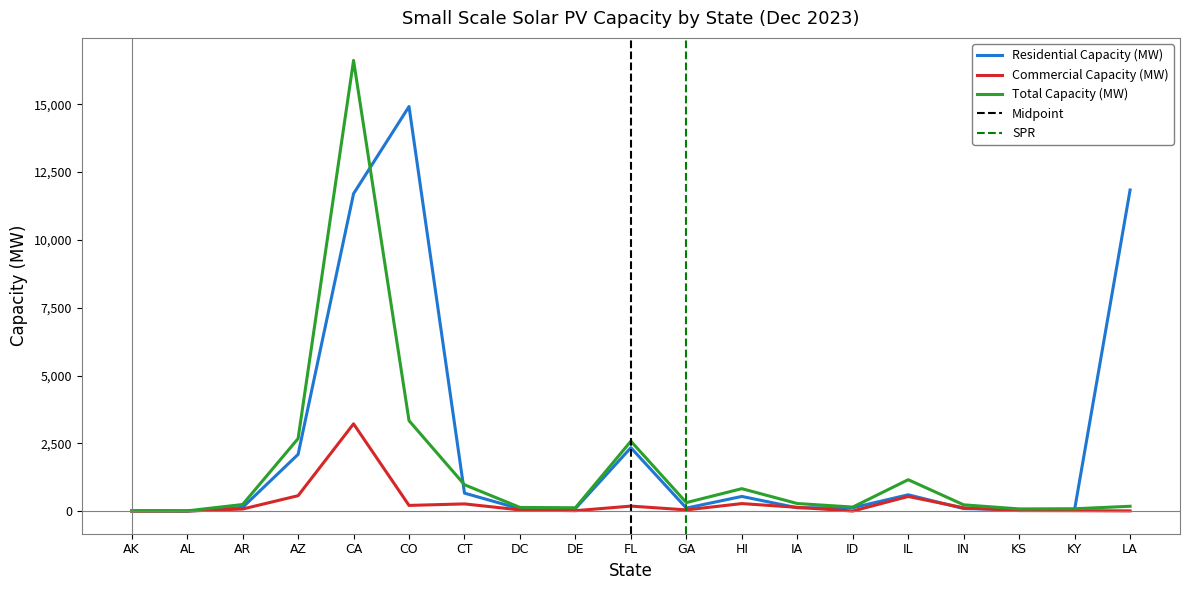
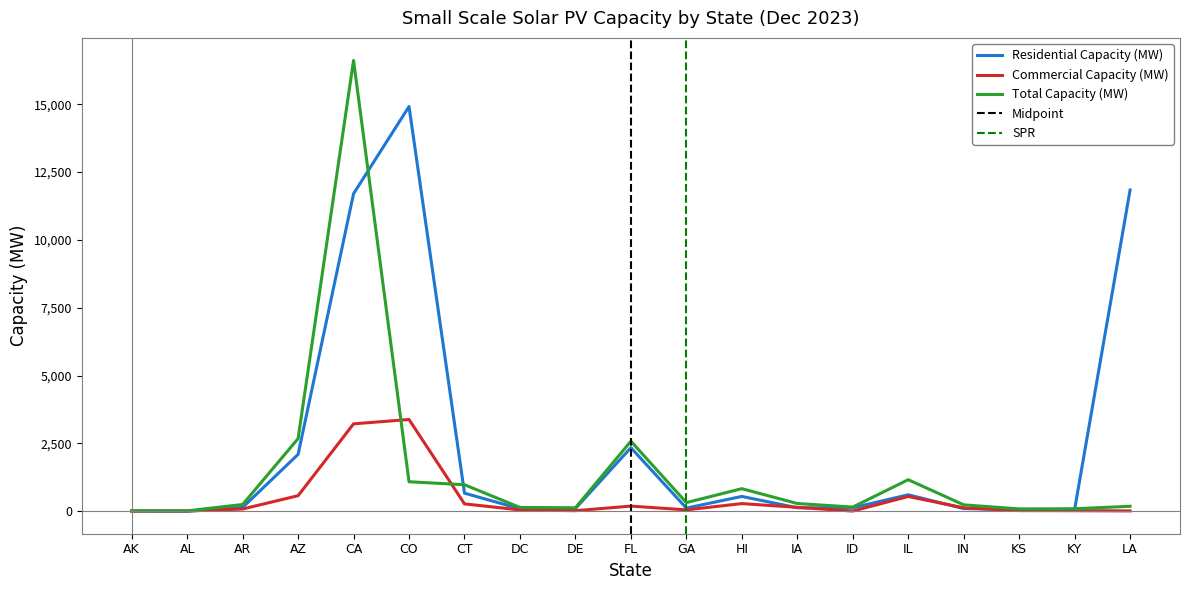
  {
    "Residential Capacity (MW)": {
      "AZ": "2,100",
      "CA": "11,700",
      "CO": "14,900",
      "CT": "700",
      "FL": "2,300",
      "HI": "500",
      "LA": "11,800"
    },
    "Commercial Capacity (MW)": {
      "AZ": "600",
      "CA": "3,200",
-     "CO": "200",
+     "CO": "3,400",
      "CT": "300",
      "FL": "200",
      "HI": "300",
      "ID": "0",
      "LA": "0"
    },
    "Total Capacity (MW)": {
      "AR": "300",
      "AZ": "2,700",
      "CA": "16,600",
-     "CO": "3,300",
+     "CO": "1,100",
      "CT": "1,000",
      "FL": "2,600",
      "GA": "300",
      "HI": "800",
      "IA": "300",
      "IL": "1,200",
      "IN": "200",
      "LA": "200"
    }
  }
